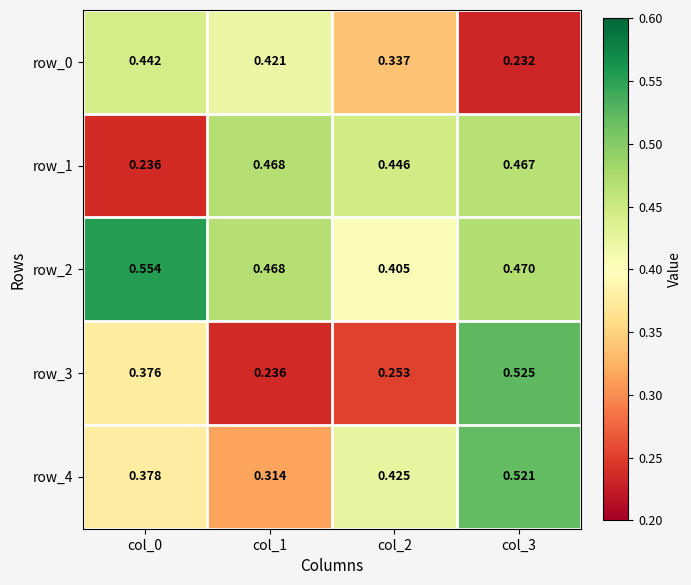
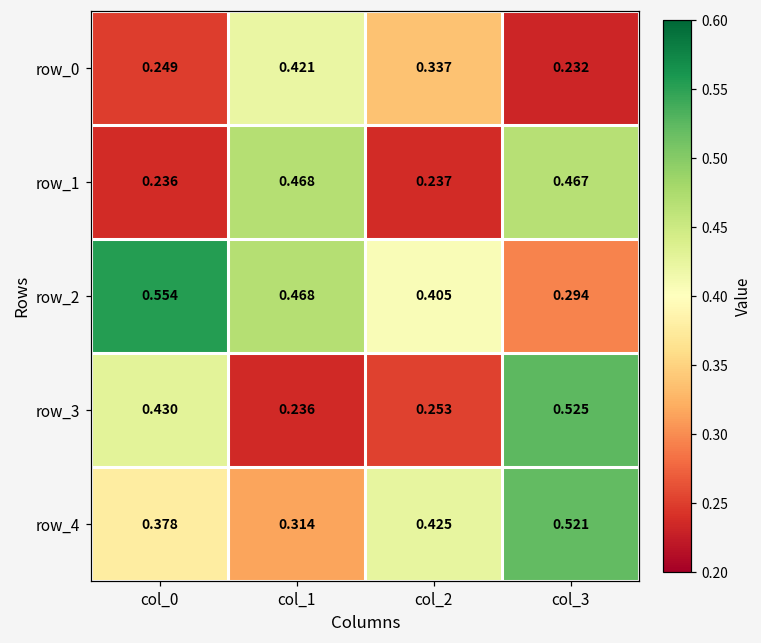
  {
    "row_0": {
-     "col_0": 0.442,
+     "col_0": 0.249,
      "col_1": 0.421,
      "col_2": 0.337,
      "col_3": 0.232
    },
    "row_1": {
      "col_0": 0.236,
      "col_1": 0.468,
-     "col_2": 0.446,
+     "col_2": 0.237,
      "col_3": 0.467
    },
    "row_2": {
      "col_0": 0.554,
      "col_1": 0.468,
      "col_2": 0.405,
-     "col_3": 0.470
+     "col_3": 0.294
    },
    "row_3": {
-     "col_0": 0.376,
+     "col_0": 0.430,
      "col_1": 0.236,
      "col_2": 0.253,
      "col_3": 0.525
    },
    "row_4": {
      "col_0": 0.378,
      "col_1": 0.314,
      "col_2": 0.425,
      "col_3": 0.521
    }
  }
